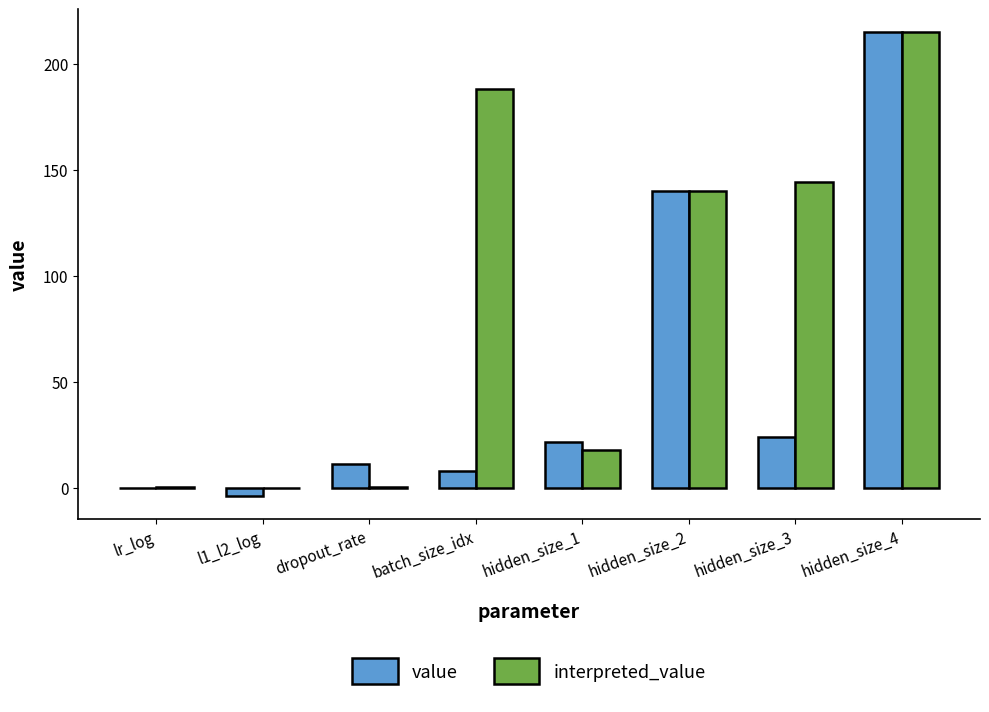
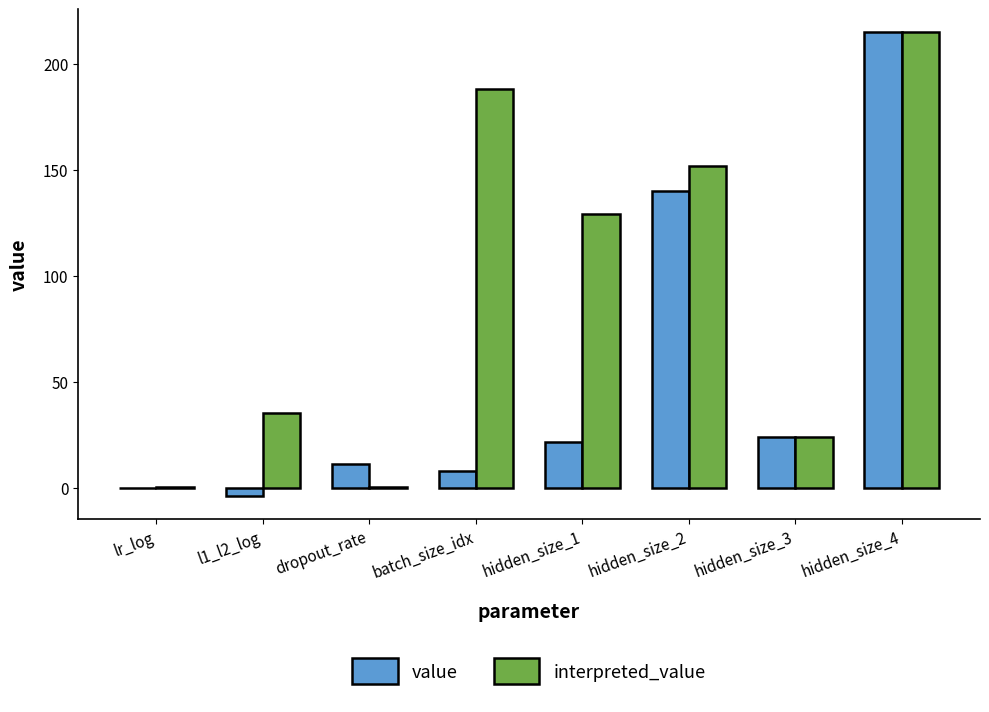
  {
    "value": {
      "l1_l2_log": -4,
      "dropout_rate": 11,
      "batch_size_idx": 8,
      "hidden_size_1": 22,
      "hidden_size_2": 140,
      "hidden_size_3": 24,
      "hidden_size_4": 215
    },
    "interpreted_value": {
-     "l1_l2_log": 0,
+     "l1_l2_log": 35,
      "batch_size_idx": 188,
-     "hidden_size_1": 18,
-     "hidden_size_2": 140,
-     "hidden_size_3": 144,
+     "hidden_size_1": 129,
+     "hidden_size_2": 152,
+     "hidden_size_3": 24,
      "hidden_size_4": 215
    }
  }
